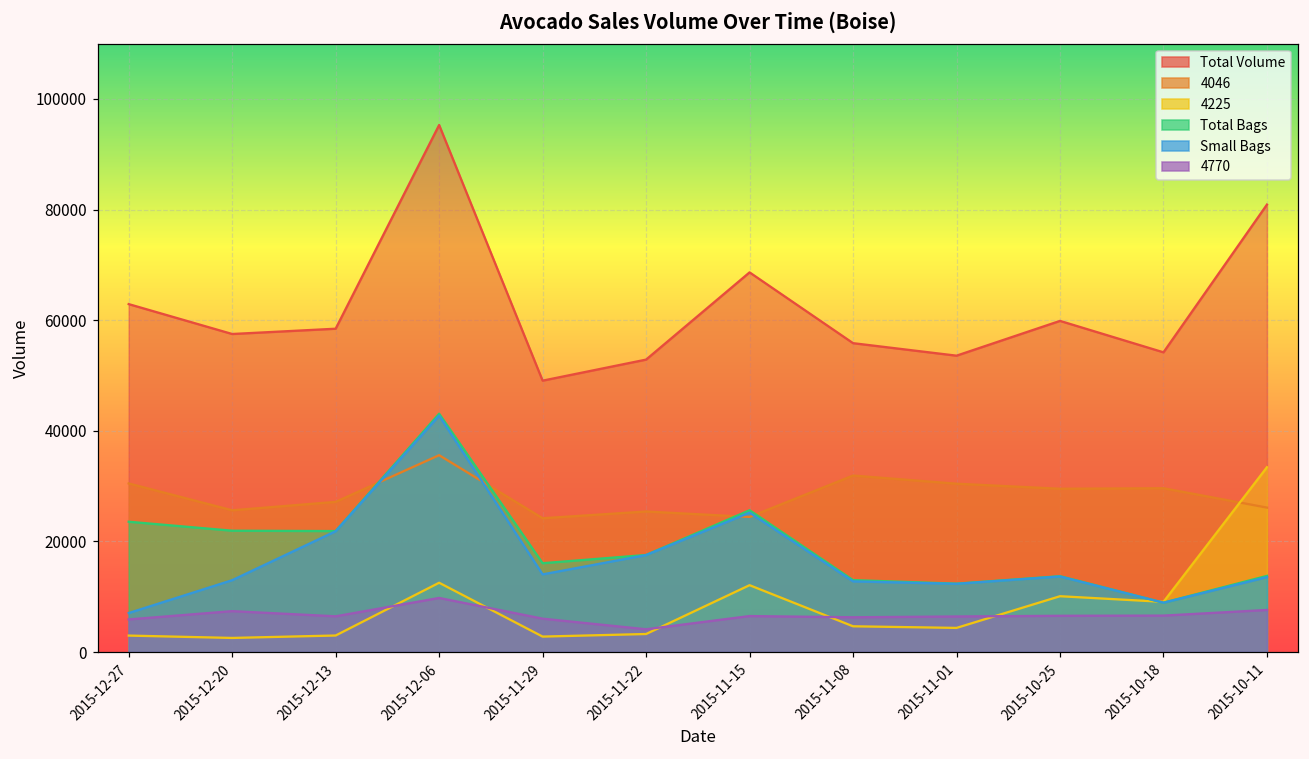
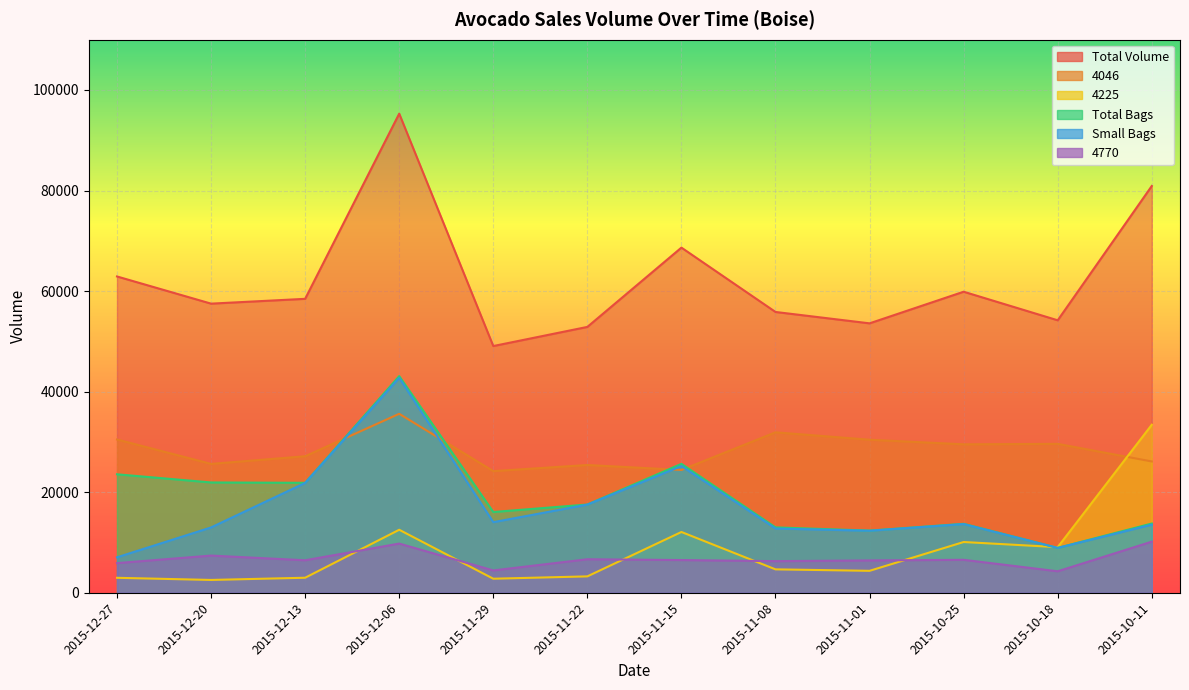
  {
    "Total Bags": {
      "2015-12-27": 24000,
      "2015-12-20": 22000,
      "2015-11-29": 16000
    },
    "Small Bags": {
      "2015-12-27": 7000,
      "2015-12-20": 13000,
      "2015-11-29": 14000
    },
    "4770": {
      "2015-12-27": 6000,
      "2015-12-20": 7000,
      "2015-12-13": 6000,
      "2015-12-06": 10000,
-     "2015-11-29": 6000,
-     "2015-11-22": 4000,
+     "2015-11-29": 4000,
+     "2015-11-22": 7000,
      "2015-11-15": 7000,
      "2015-11-08": 6000,
      "2015-11-01": 6000,
      "2015-10-25": 7000,
-     "2015-10-18": 7000,
-     "2015-10-11": 8000
+     "2015-10-18": 4000,
+     "2015-10-11": 10000
    }
  }
